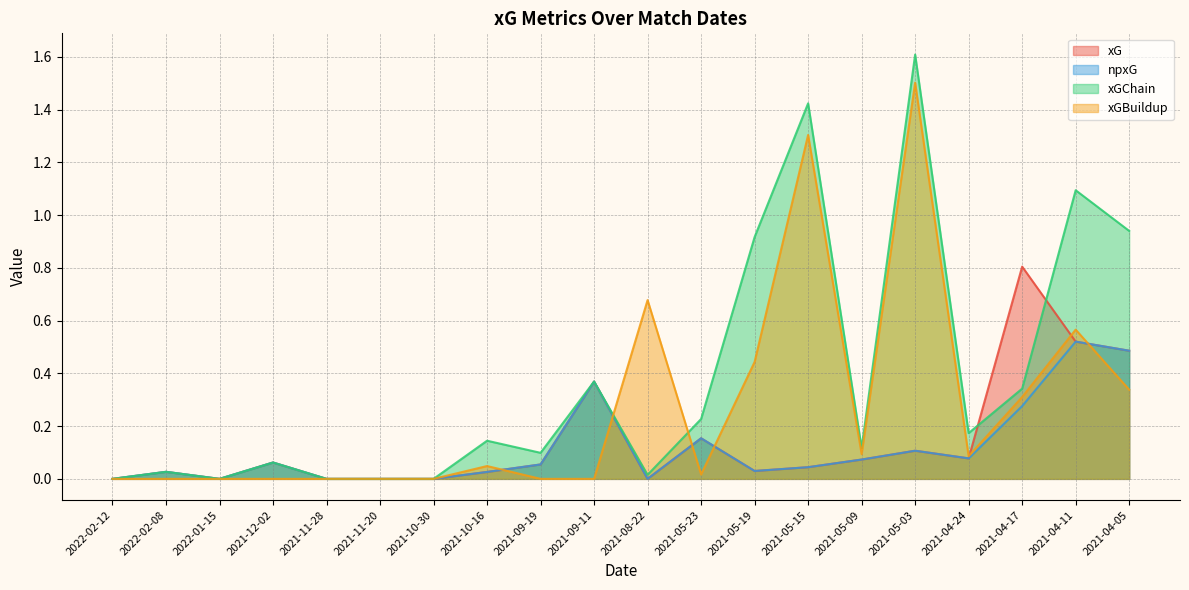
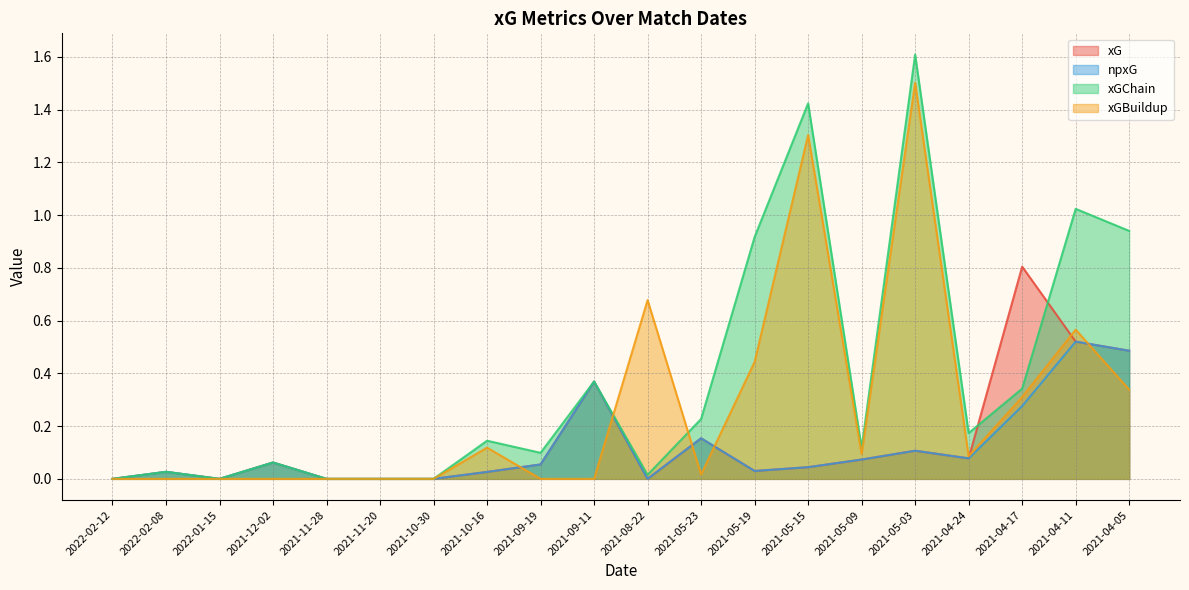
  {
    "xG": {
      "2021-04-17": 0.80
    },
    "npxG": {
      "2021-04-17": 0.28
    },
    "xGChain": {
      "2021-10-16": 0.14,
      "2021-09-19": 0.10,
      "2021-08-22": 0.02,
      "2021-05-23": 0.23,
      "2021-05-19": 0.92,
      "2021-05-15": 1.42,
      "2021-05-09": 0.12,
      "2021-05-03": 1.61,
      "2021-04-24": 0.17,
      "2021-04-17": 0.34,
-     "2021-04-11": 1.09,
+     "2021-04-11": 1.02,
      "2021-04-05": 0.94
    },
    "xGBuildup": {
      "2022-02-08": 0.00,
      "2021-12-02": 0.00,
-     "2021-10-16": 0.05,
+     "2021-10-16": 0.12,
      "2021-09-19": 0.00,
      "2021-09-11": 0.00,
      "2021-08-22": 0.68,
      "2021-05-23": 0.02,
      "2021-05-19": 0.44,
      "2021-05-15": 1.30,
      "2021-05-09": 0.09,
      "2021-05-03": 1.50,
      "2021-04-17": 0.31,
      "2021-04-11": 0.57,
      "2021-04-05": 0.34
    }
  }
